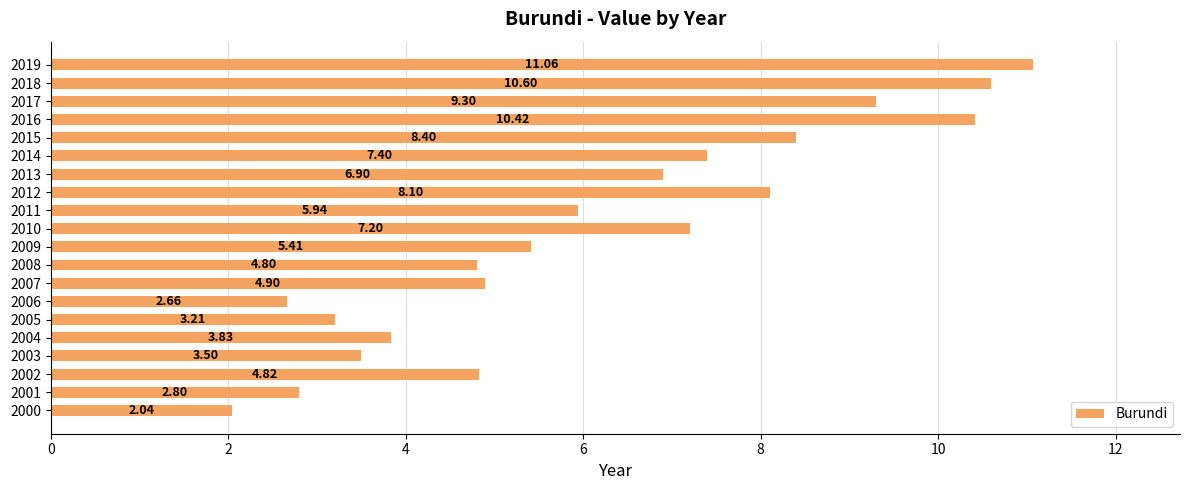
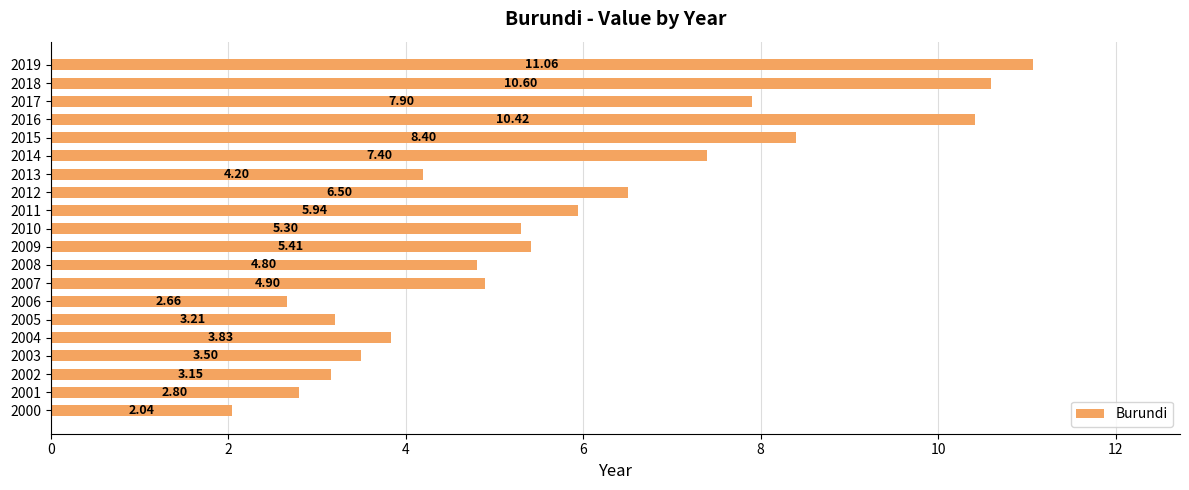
  {
    "2019": 11.06,
    "2018": 10.60,
-   "2017": 9.30,
+   "2017": 7.90,
    "2016": 10.42,
    "2015": 8.40,
    "2014": 7.40,
-   "2013": 6.90,
-   "2012": 8.10,
+   "2013": 4.20,
+   "2012": 6.50,
    "2011": 5.94,
-   "2010": 7.20,
+   "2010": 5.30,
    "2009": 5.41,
    "2008": 4.80,
    "2007": 4.90,
    "2006": 2.66,
    "2005": 3.21,
    "2004": 3.83,
    "2003": 3.50,
-   "2002": 4.82,
+   "2002": 3.15,
    "2001": 2.80,
    "2000": 2.04
  }
